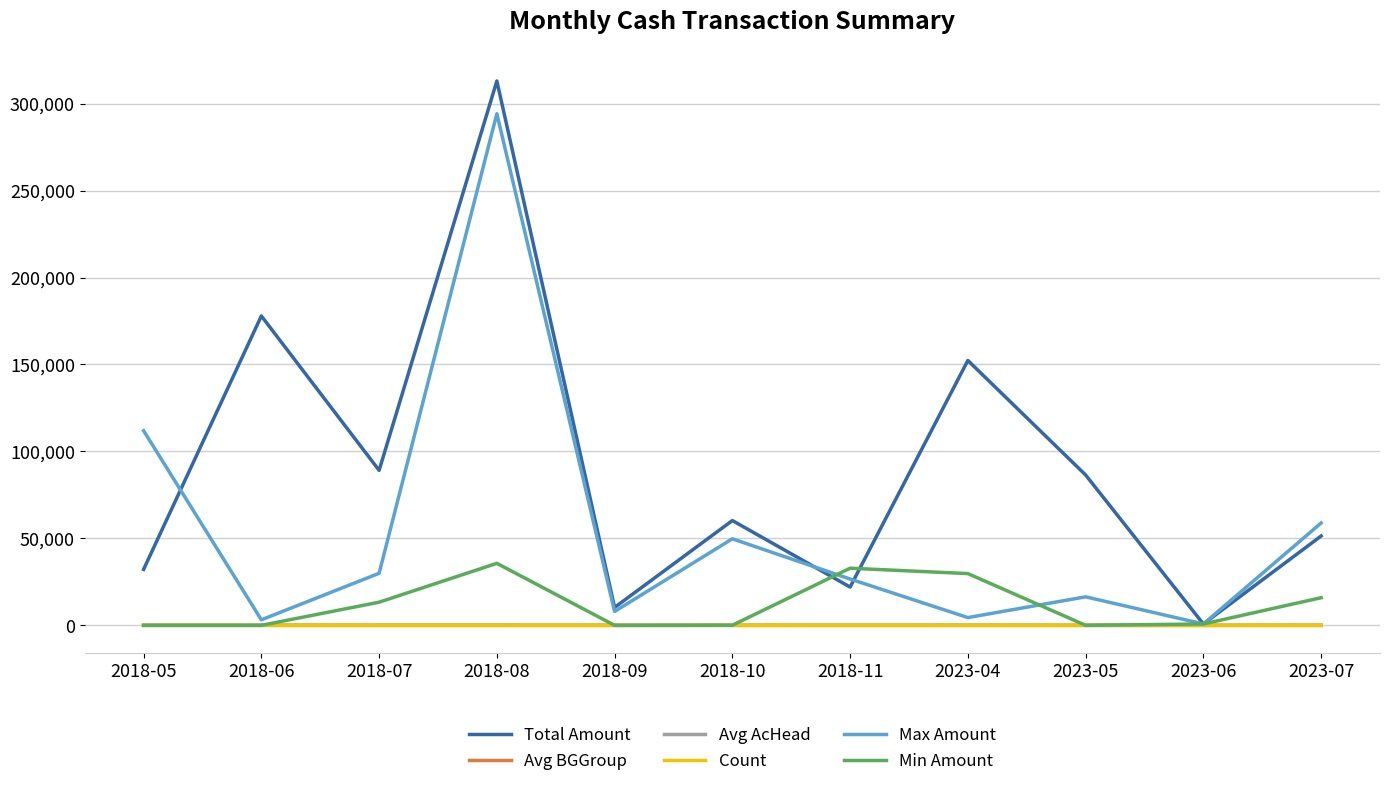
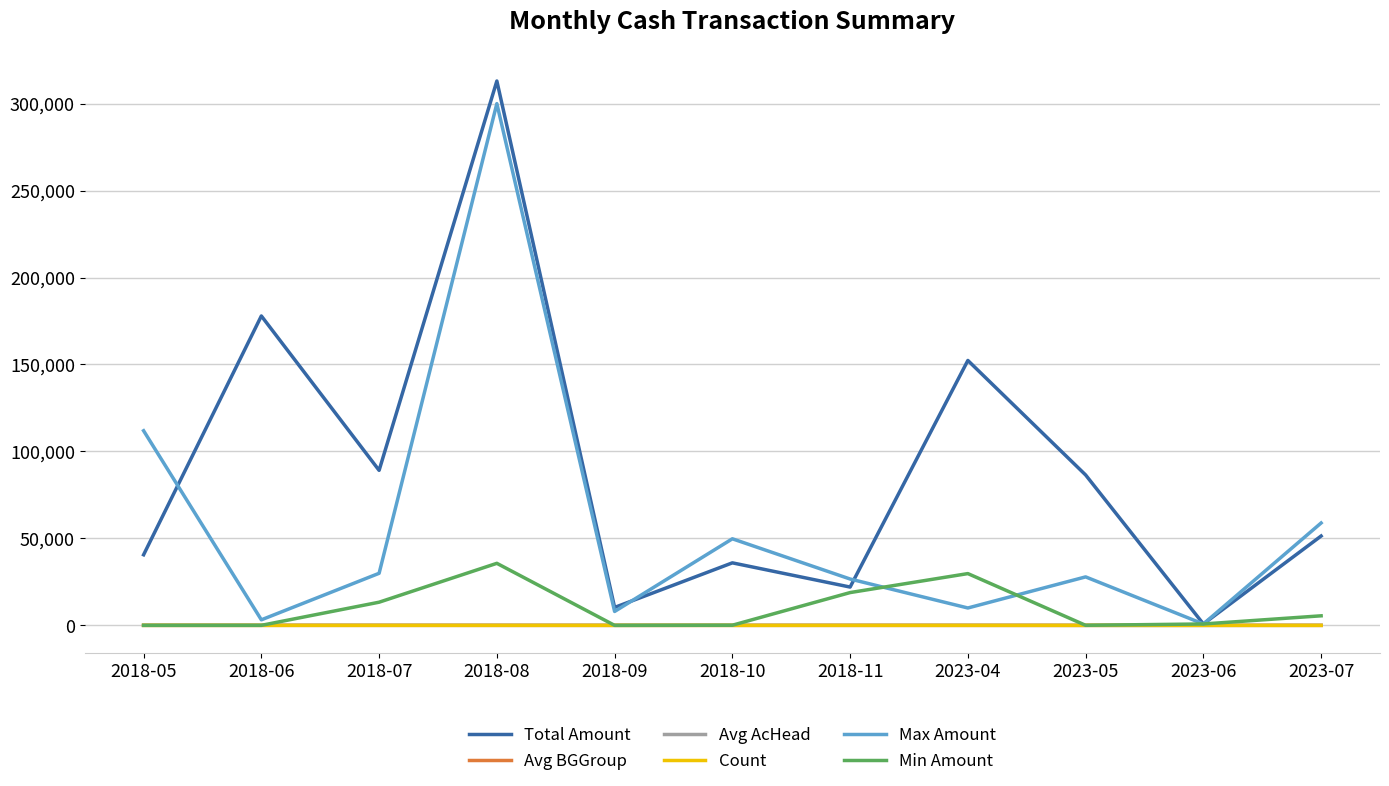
  {
    "Total Amount": {
-     "2018-05": "32,000",
+     "2018-05": "41,000",
      "2018-06": "178,000",
      "2018-07": "89,000",
      "2018-08": "313,000",
      "2018-09": "10,000",
-     "2018-10": "60,000",
+     "2018-10": "36,000",
      "2018-11": "22,000",
      "2023-04": "152,000",
      "2023-05": "86,000",
      "2023-07": "51,000"
    },
    "Count": {
      "2018-07": "0",
      "2018-08": "0",
      "2018-11": "0",
      "2023-04": "0",
      "2023-07": "0"
    },
    "Max Amount": {
      "2018-05": "112,000",
      "2018-06": "3,000",
      "2018-07": "30,000",
-     "2018-08": "294,000",
+     "2018-08": "300,000",
      "2018-09": "8,000",
      "2018-10": "50,000",
      "2018-11": "27,000",
-     "2023-04": "4,000",
-     "2023-05": "16,000",
+     "2023-04": "10,000",
+     "2023-05": "28,000",
      "2023-07": "59,000"
    },
    "Min Amount": {
      "2018-07": "13,000",
      "2018-08": "36,000",
-     "2018-11": "33,000",
+     "2018-11": "19,000",
      "2023-04": "30,000",
-     "2023-07": "16,000"
+     "2023-07": "6,000"
    }
  }
